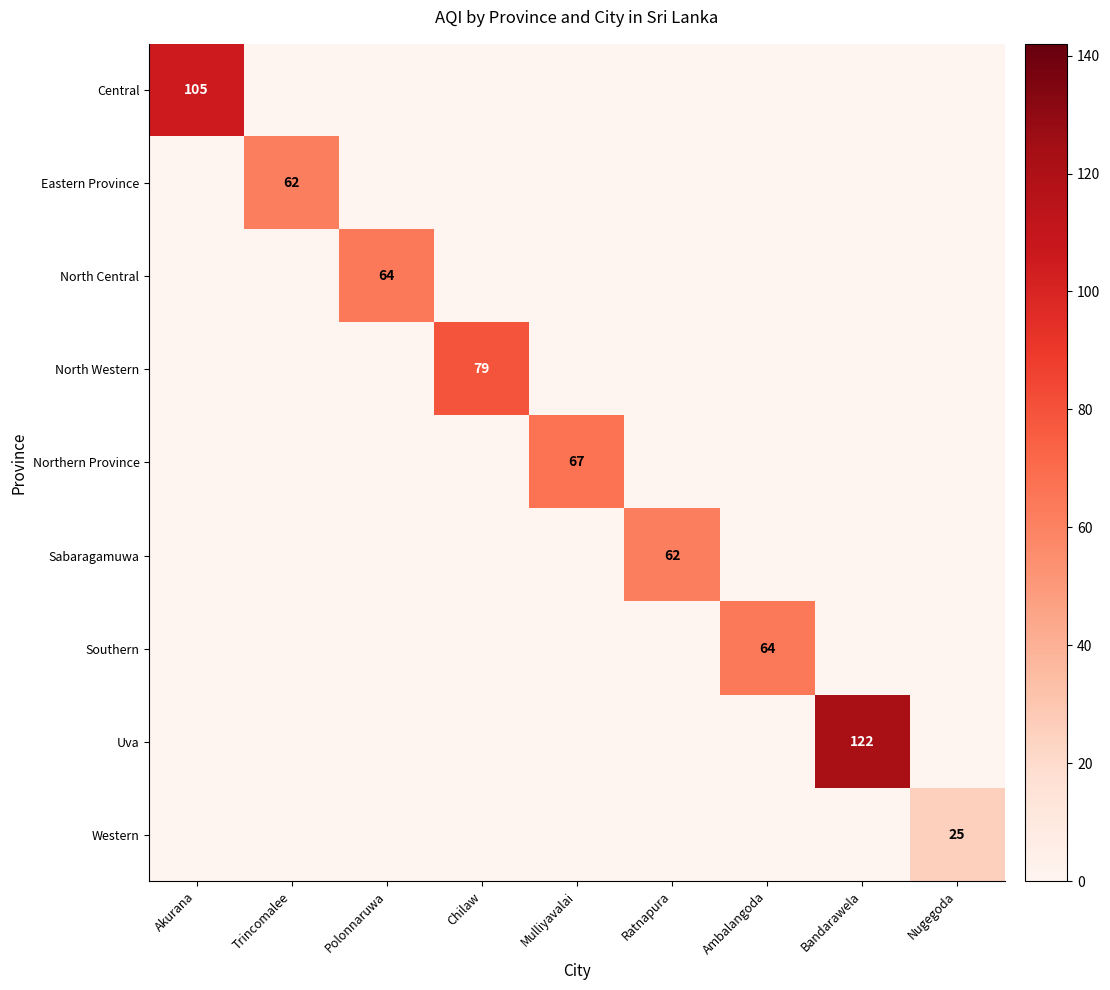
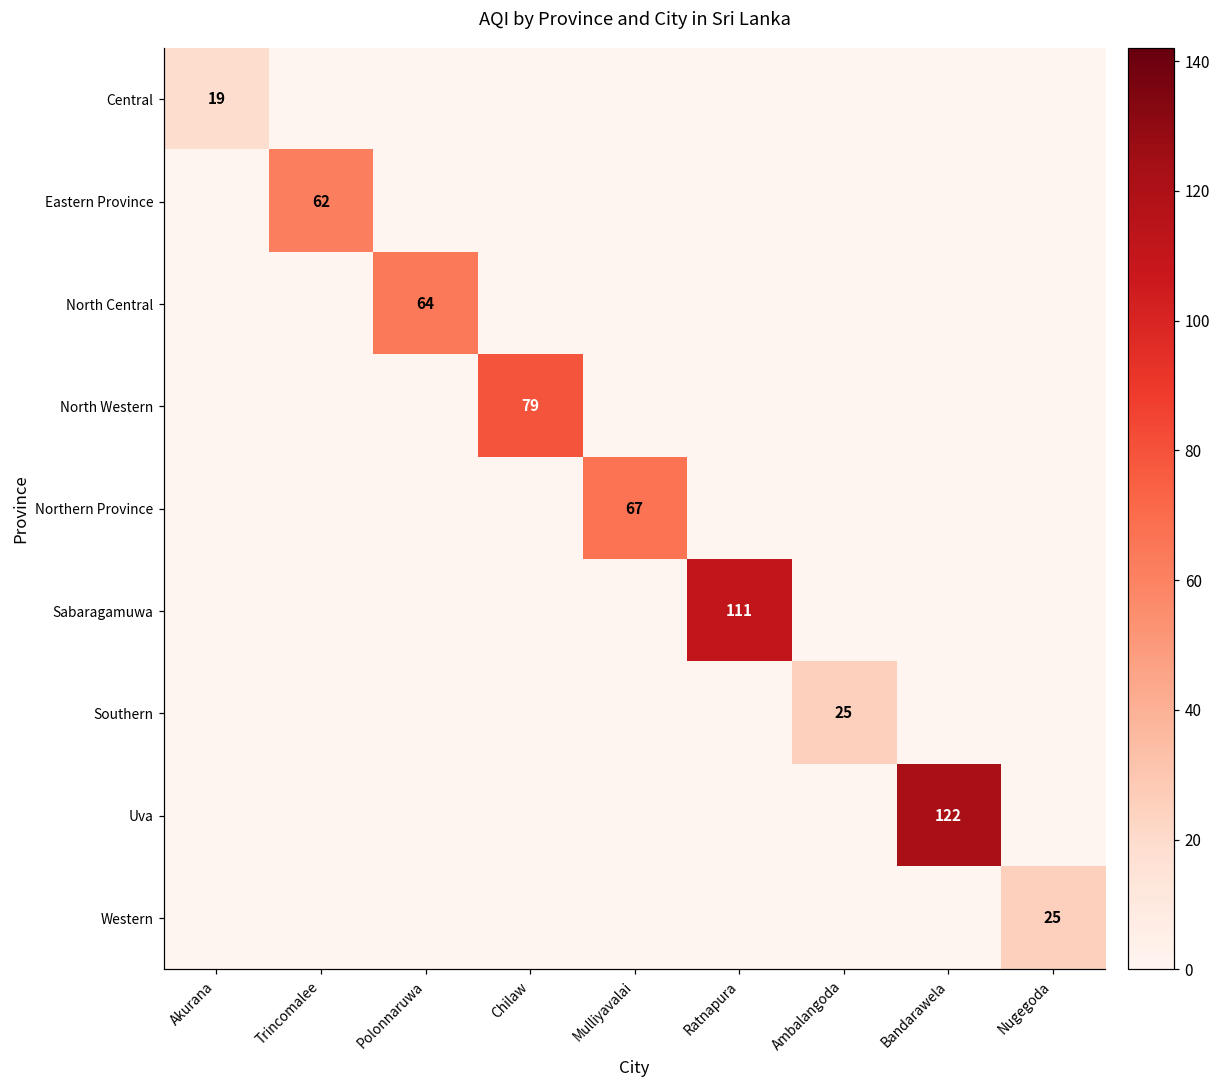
  {
    "Central": {
-     "Akurana": 105
+     "Akurana": 19
    },
    "Eastern Province": {
      "Trincomalee": 62
    },
    "North Central": {
      "Polonnaruwa": 64
    },
    "North Western": {
      "Chilaw": 79
    },
    "Northern Province": {
      "Mulliyavalai": 67
    },
    "Sabaragamuwa": {
-     "Ratnapura": 62
+     "Ratnapura": 111
    },
    "Southern": {
-     "Ambalangoda": 64
+     "Ambalangoda": 25
    },
    "Uva": {
      "Bandarawela": 122
    },
    "Western": {
      "Nugegoda": 25
    }
  }
